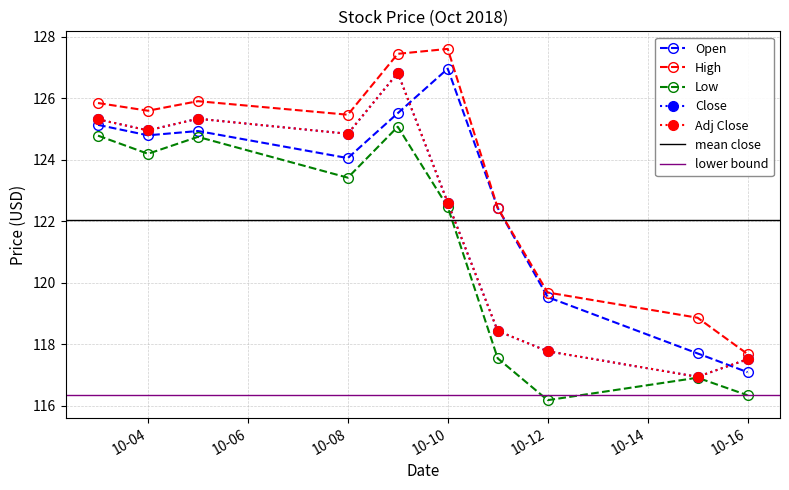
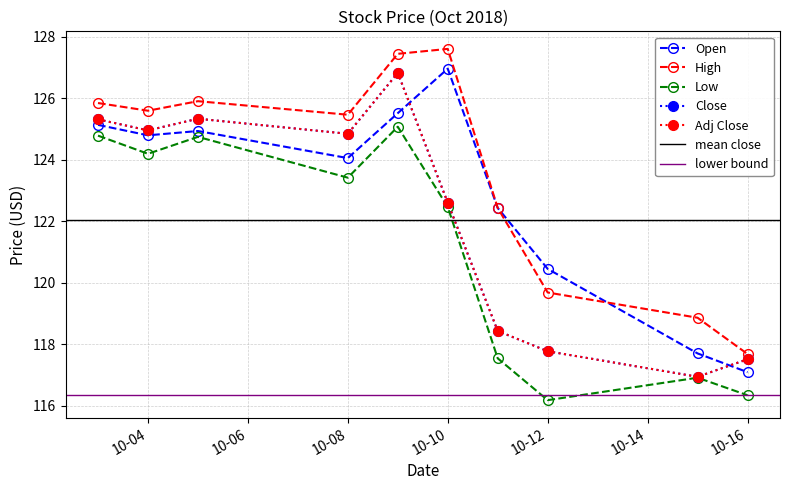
  {
    "Open": {
      "10-04": 124.8,
      "10-08": 124.1,
      "10-10": 127.0,
-     "10-12": 119.5,
+     "10-12": 120.4,
      "10-16": 117.1
    },
    "Low": {
      "10-04": 124.2,
      "10-08": 123.4,
      "10-10": 122.5,
      "10-12": 116.2,
      "10-16": 116.3
    }
  }
